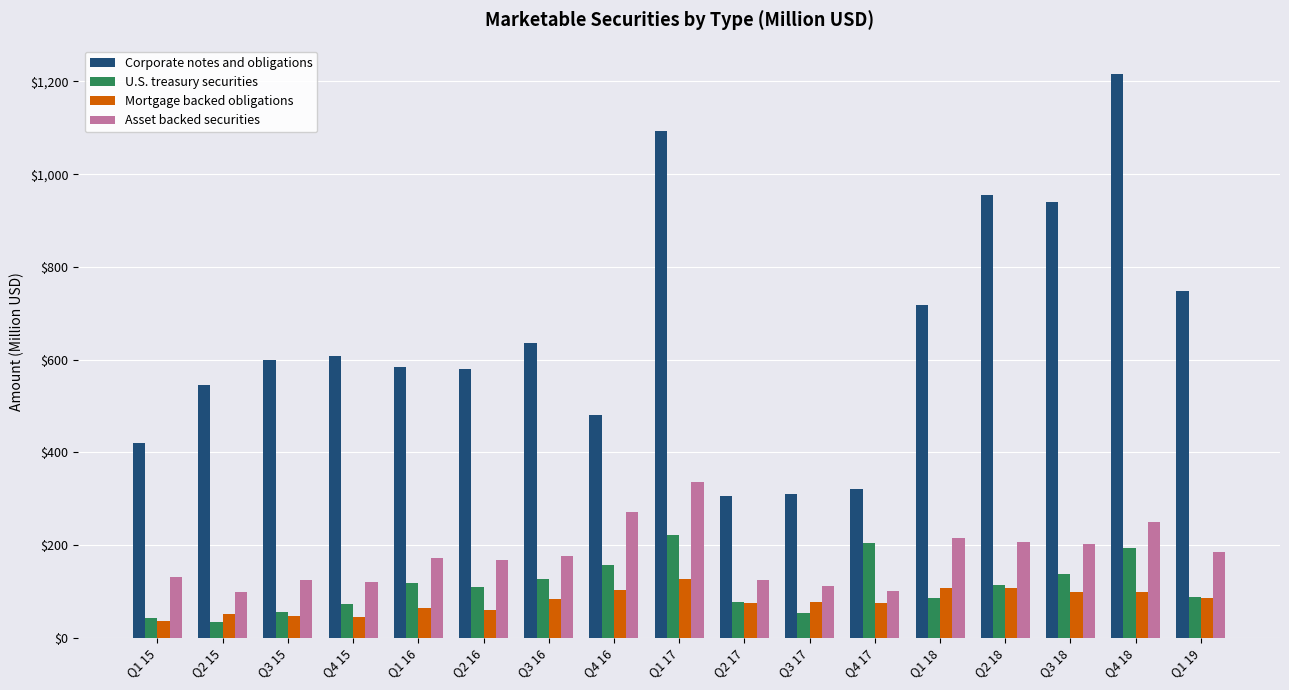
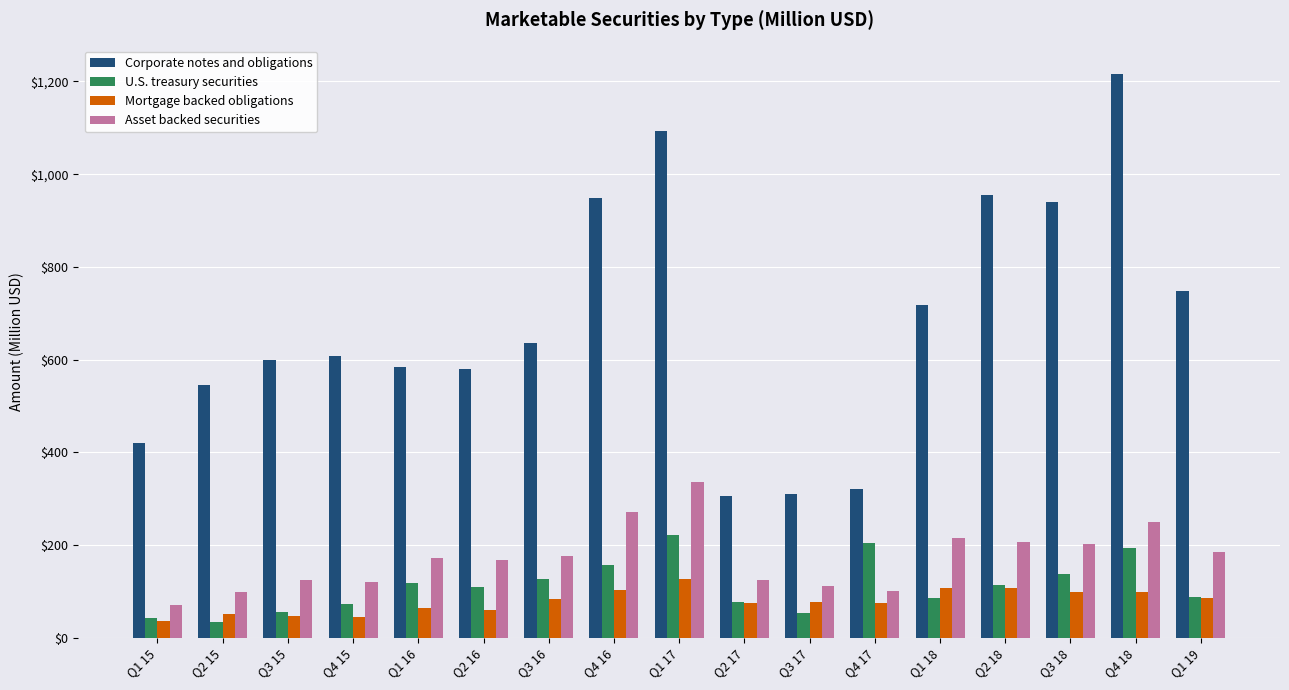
  {
    "Corporate notes and obligations": {
      "Q1 15": "$420",
      "Q2 15": "$540",
      "Q3 15": "$600",
      "Q4 15": "$610",
      "Q1 16": "$580",
      "Q2 16": "$580",
      "Q3 16": "$640",
-     "Q4 16": "$480",
+     "Q4 16": "$950",
      "Q1 17": "$1,090",
      "Q2 17": "$310",
      "Q3 17": "$310",
      "Q4 17": "$320",
      "Q1 18": "$720",
      "Q2 18": "$960",
      "Q3 18": "$940",
      "Q4 18": "$1,220",
      "Q1 19": "$750"
    },
    "U.S. treasury securities": {
      "Q1 15": "$40",
      "Q2 15": "$30",
      "Q3 15": "$60",
      "Q4 15": "$70",
      "Q1 16": "$120",
      "Q2 16": "$110",
      "Q3 16": "$130",
      "Q4 16": "$160",
      "Q1 17": "$220",
      "Q2 17": "$80",
      "Q3 17": "$50",
      "Q4 17": "$200",
      "Q1 18": "$90",
      "Q2 18": "$110",
      "Q3 18": "$140",
      "Q4 18": "$190",
      "Q1 19": "$90"
    },
    "Mortgage backed obligations": {
      "Q1 15": "$40",
      "Q2 15": "$50",
      "Q3 15": "$50",
      "Q4 15": "$40",
      "Q1 16": "$60",
      "Q2 16": "$60",
      "Q3 16": "$80",
      "Q4 16": "$100",
      "Q1 17": "$130",
      "Q2 17": "$70",
      "Q3 17": "$80",
      "Q4 17": "$70",
      "Q1 18": "$110",
      "Q2 18": "$110",
      "Q3 18": "$100",
      "Q4 18": "$100",
      "Q1 19": "$90"
    },
    "Asset backed securities": {
-     "Q1 15": "$130",
+     "Q1 15": "$70",
      "Q2 15": "$100",
      "Q3 15": "$130",
      "Q4 15": "$120",
      "Q1 16": "$170",
      "Q2 16": "$170",
      "Q3 16": "$180",
      "Q4 16": "$270",
      "Q1 17": "$340",
      "Q2 17": "$120",
      "Q3 17": "$110",
      "Q4 17": "$100",
      "Q1 18": "$220",
      "Q2 18": "$210",
      "Q3 18": "$200",
      "Q4 18": "$250",
      "Q1 19": "$180"
    }
  }
